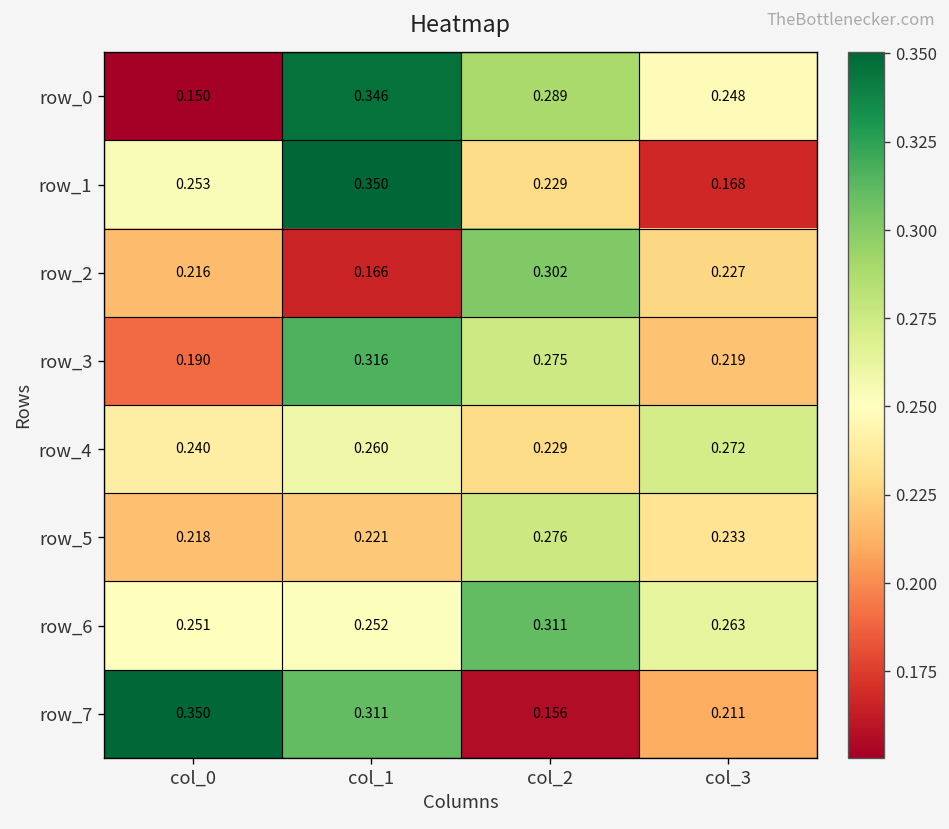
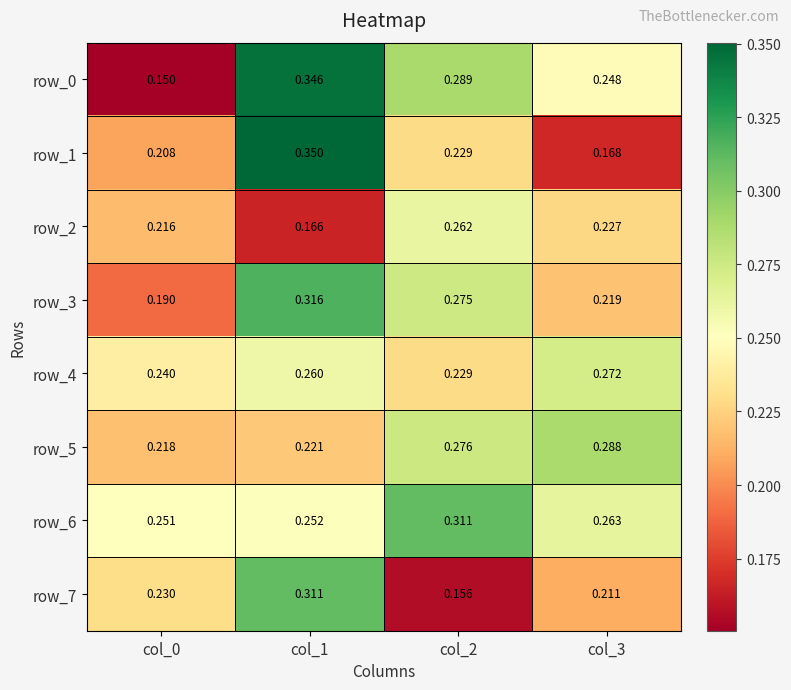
  {
    "row_0": {
      "col_0": 0.150,
      "col_1": 0.346,
      "col_2": 0.289,
      "col_3": 0.248
    },
    "row_1": {
-     "col_0": 0.253,
+     "col_0": 0.208,
      "col_1": 0.350,
      "col_2": 0.229,
      "col_3": 0.168
    },
    "row_2": {
      "col_0": 0.216,
      "col_1": 0.166,
-     "col_2": 0.302,
+     "col_2": 0.262,
      "col_3": 0.227
    },
    "row_3": {
      "col_0": 0.190,
      "col_1": 0.316,
      "col_2": 0.275,
      "col_3": 0.219
    },
    "row_4": {
      "col_0": 0.240,
      "col_1": 0.260,
      "col_2": 0.229,
      "col_3": 0.272
    },
    "row_5": {
      "col_0": 0.218,
      "col_1": 0.221,
      "col_2": 0.276,
-     "col_3": 0.233
+     "col_3": 0.288
    },
    "row_6": {
      "col_0": 0.251,
      "col_1": 0.252,
      "col_2": 0.311,
      "col_3": 0.263
    },
    "row_7": {
-     "col_0": 0.350,
+     "col_0": 0.230,
      "col_1": 0.311,
      "col_2": 0.156,
      "col_3": 0.211
    }
  }
